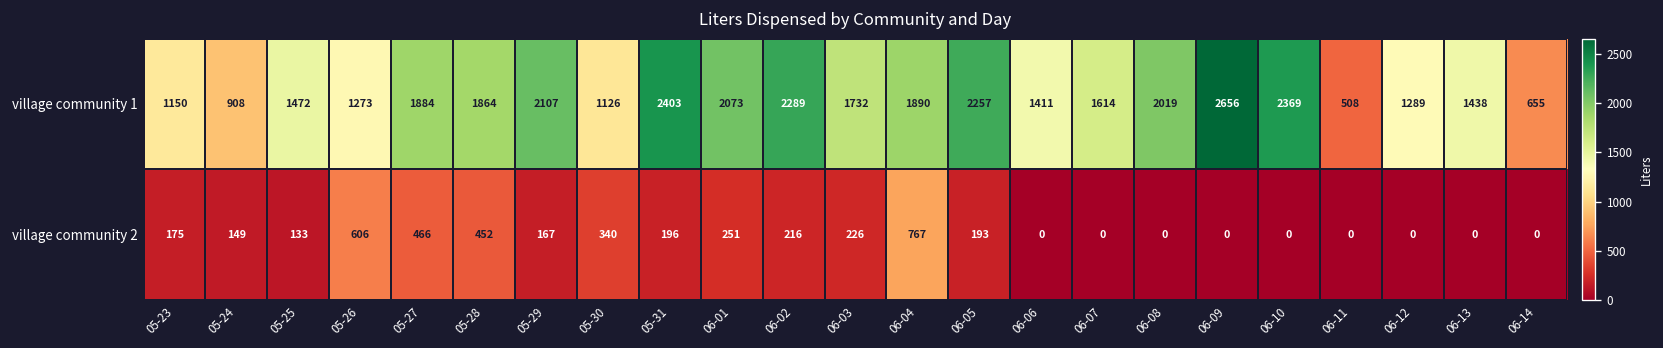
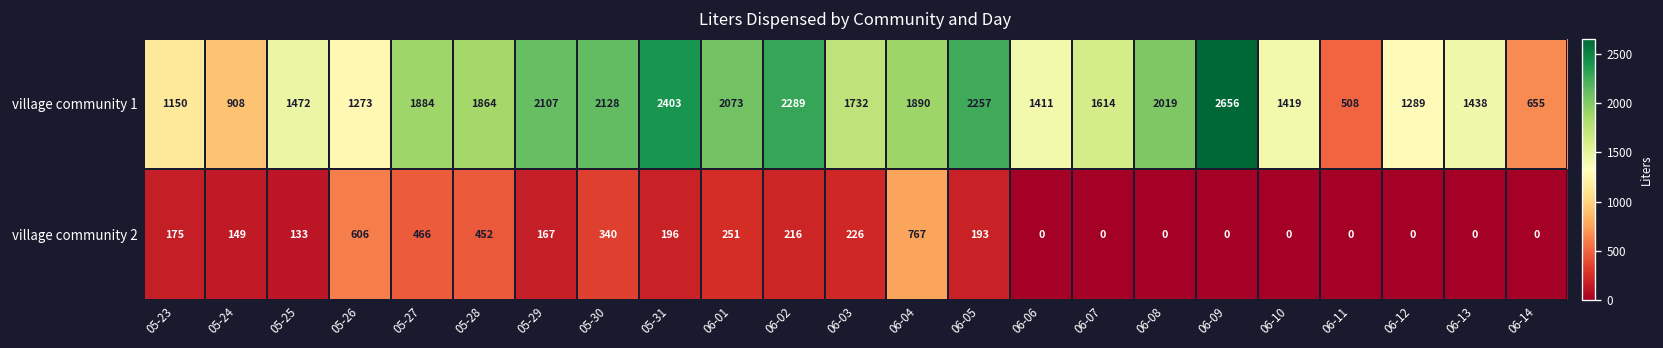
  {
    "village community 1": {
      "05-23": 1150,
      "05-24": 908,
      "05-25": 1472,
      "05-26": 1273,
      "05-27": 1884,
      "05-28": 1864,
      "05-29": 2107,
-     "05-30": 1126,
+     "05-30": 2128,
      "05-31": 2403,
      "06-01": 2073,
      "06-02": 2289,
      "06-03": 1732,
      "06-04": 1890,
      "06-05": 2257,
      "06-06": 1411,
      "06-07": 1614,
      "06-08": 2019,
      "06-09": 2656,
-     "06-10": 2369,
+     "06-10": 1419,
      "06-11": 508,
      "06-12": 1289,
      "06-13": 1438,
      "06-14": 655
    },
    "village community 2": {
      "05-23": 175,
      "05-24": 149,
      "05-25": 133,
      "05-26": 606,
      "05-27": 466,
      "05-28": 452,
      "05-29": 167,
      "05-30": 340,
      "05-31": 196,
      "06-01": 251,
      "06-02": 216,
      "06-03": 226,
      "06-04": 767,
      "06-05": 193,
      "06-06": 0,
      "06-07": 0,
      "06-08": 0,
      "06-09": 0,
      "06-10": 0,
      "06-11": 0,
      "06-12": 0,
      "06-13": 0,
      "06-14": 0
    }
  }
